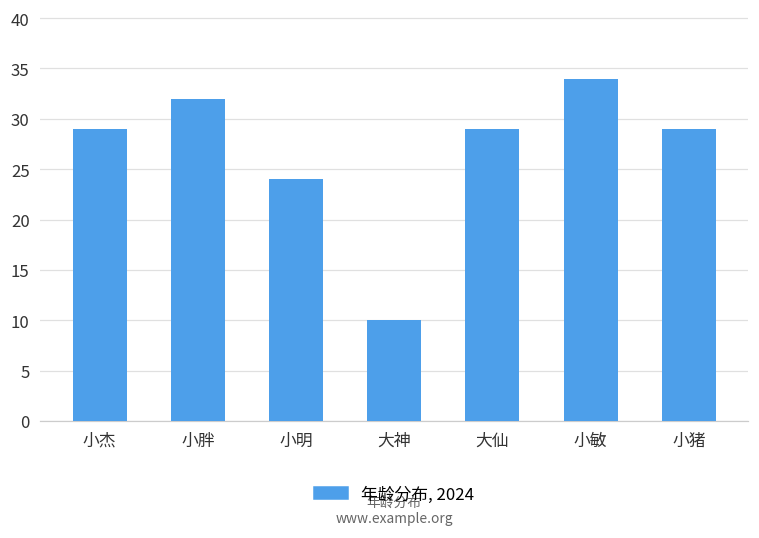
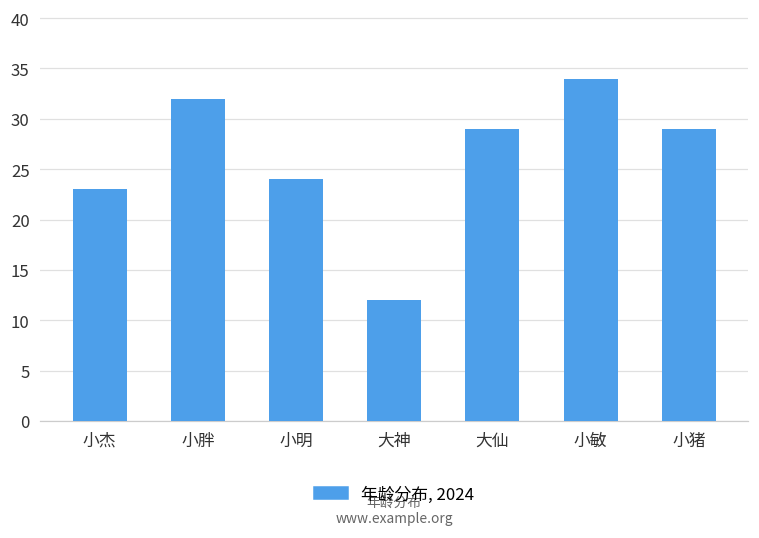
  {
-   "小杰": 29,
+   "小杰": 23,
    "小胖": 32,
    "小明": 24,
-   "大神": 10,
+   "大神": 12,
    "大仙": 29,
    "小敏": 34,
    "小猪": 29
  }
